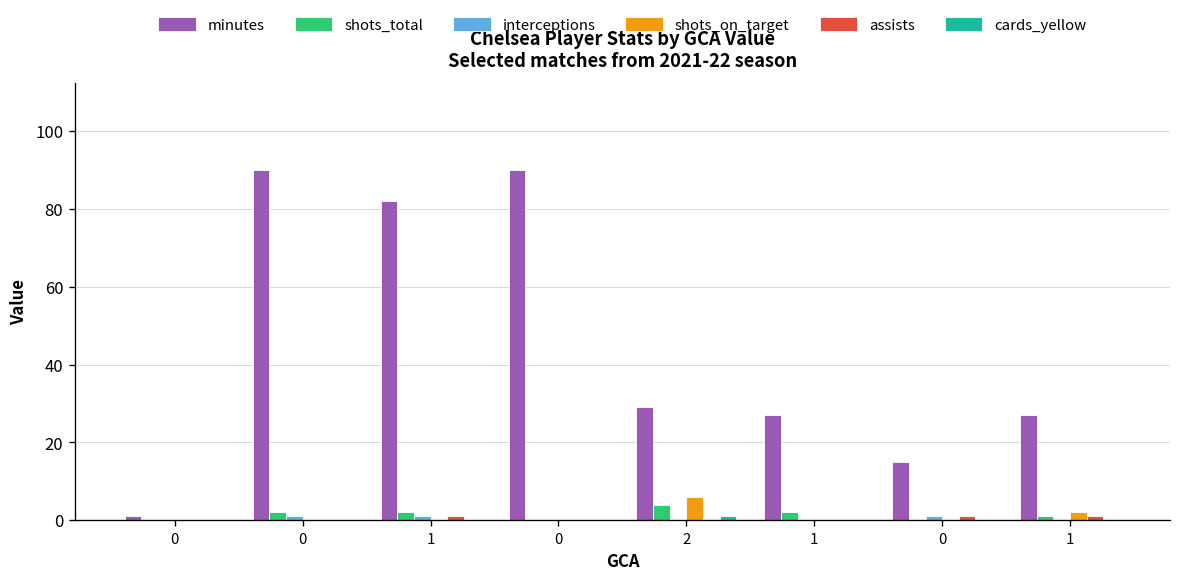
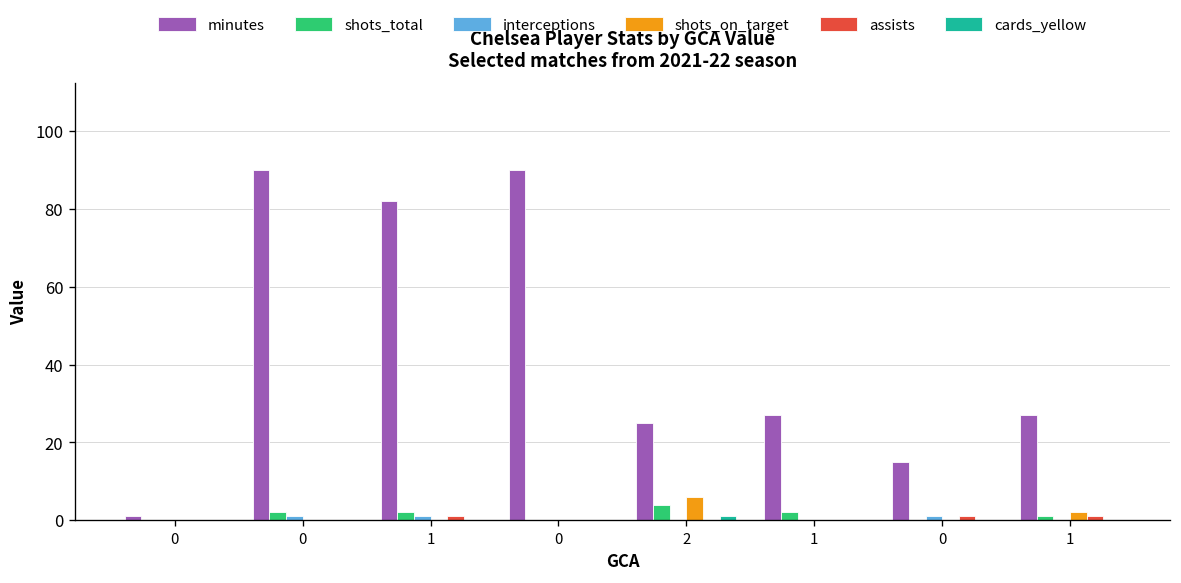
  {
    "minutes": {
-     "2": 29
+     "2": 25
    },
    "interceptions": {
      "2": 0
    },
    "shots_on_target": {
      "2": 6
    },
    "assists": {
      "2": 0
    }
  }
